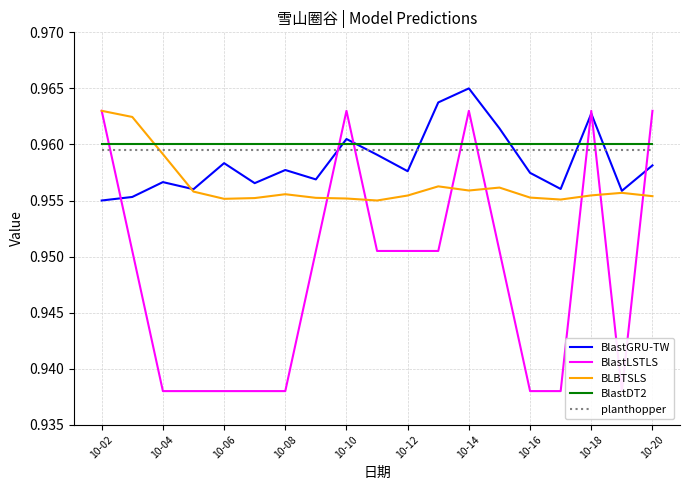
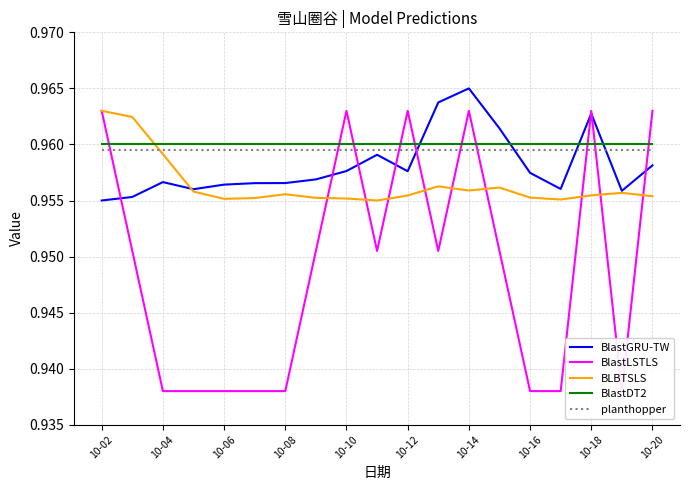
  {
    "BlastGRU-TW": {
      "10-02": 0.9550,
      "10-04": 0.9566,
-     "10-06": 0.9583,
-     "10-08": 0.9577,
-     "10-10": 0.9605,
+     "10-06": 0.9564,
+     "10-08": 0.9566,
+     "10-10": 0.9576,
      "10-12": 0.9576,
      "10-14": 0.9650,
      "10-16": 0.9575,
      "10-18": 0.9628,
      "10-20": 0.9581
    },
    "BlastLSTLS": {
      "10-04": 0.9380,
      "10-06": 0.9380,
      "10-08": 0.9380,
      "10-10": 0.9630,
-     "10-12": 0.9505,
+     "10-12": 0.9630,
      "10-14": 0.9630,
      "10-16": 0.9380,
      "10-18": 0.9630,
      "10-20": 0.9630
    },
    "BLBTSLS": {
      "10-04": 0.9591,
      "10-06": 0.9552,
      "10-08": 0.9556,
      "10-10": 0.9552,
      "10-12": 0.9554,
      "10-14": 0.9559,
      "10-16": 0.9553,
      "10-18": 0.9555,
      "10-20": 0.9554
    },
    "BlastDT2": {
      "10-02": 0.9600,
      "10-04": 0.9600,
      "10-06": 0.9600,
      "10-08": 0.9600,
      "10-10": 0.9600,
      "10-12": 0.9600,
      "10-14": 0.9600,
      "10-16": 0.9600,
      "10-18": 0.9600,
      "10-20": 0.9600
    },
    "planthopper": {
      "10-02": 0.9595,
      "10-04": 0.9595,
      "10-06": 0.9595,
      "10-08": 0.9595,
      "10-10": 0.9595,
      "10-12": 0.9595,
      "10-14": 0.9595,
      "10-16": 0.9595,
      "10-18": 0.9595,
      "10-20": 0.9595
    }
  }
